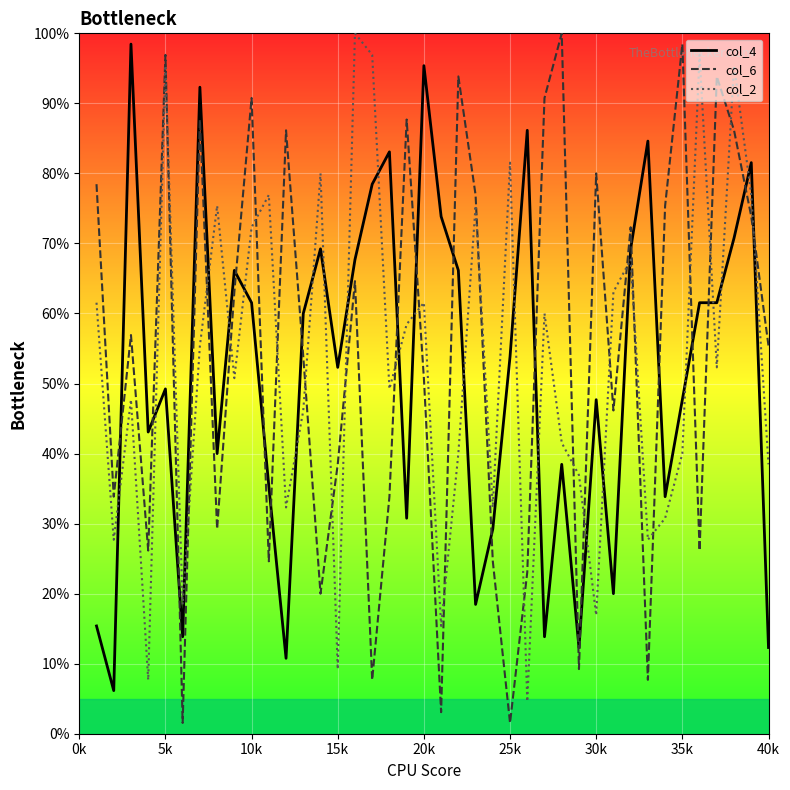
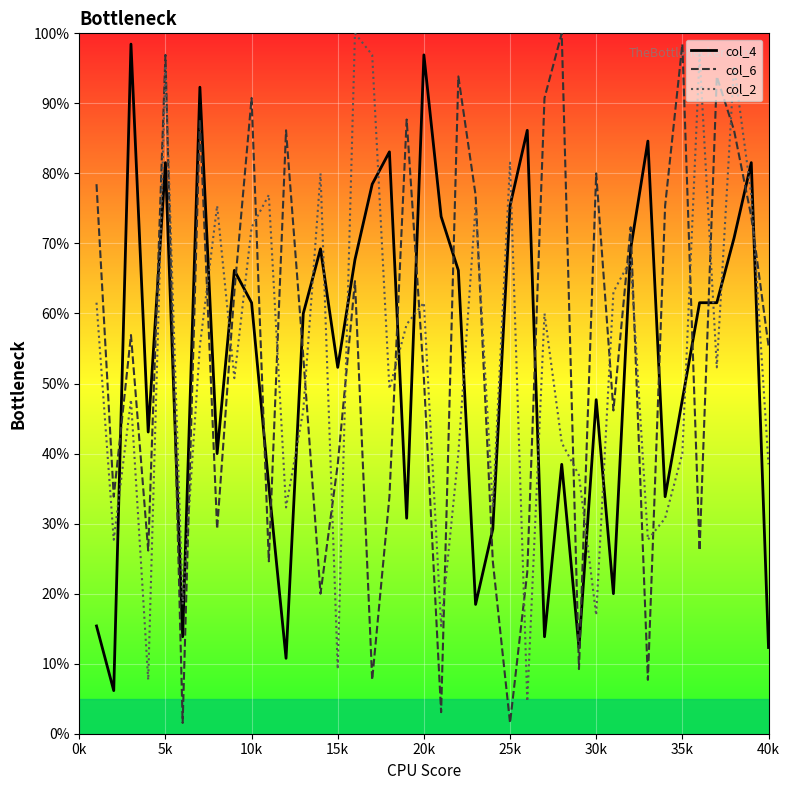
  {
    "col_4": {
-     "5k": "49%",
+     "5k": "82%",
      "10k": "62%",
      "15k": "52%",
-     "20k": "95%",
-     "25k": "54%",
+     "20k": "97%",
+     "25k": "75%",
      "30k": "48%",
      "35k": "48%",
      "40k": "12%"
    }
  }
